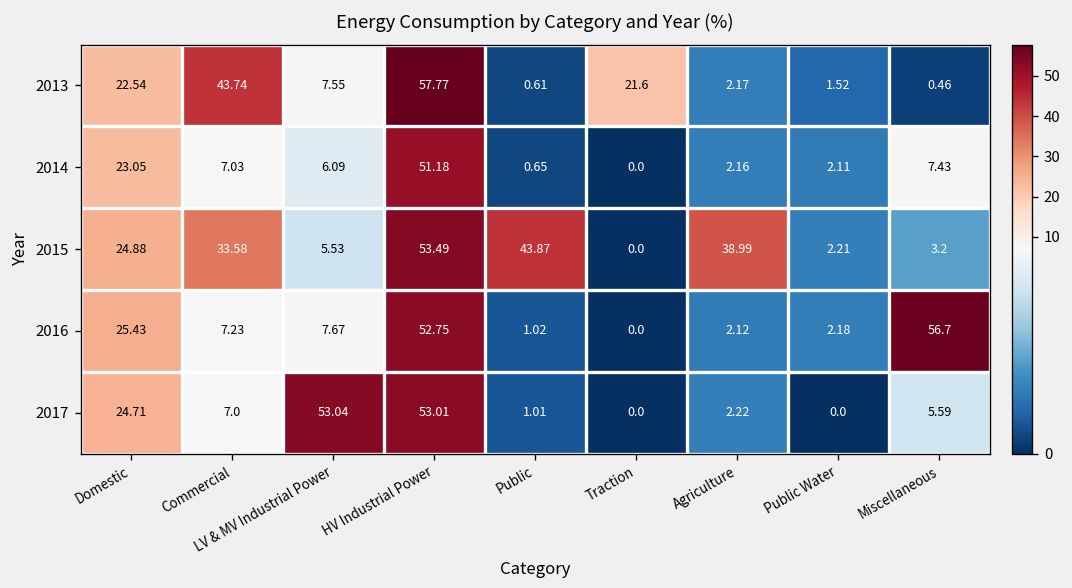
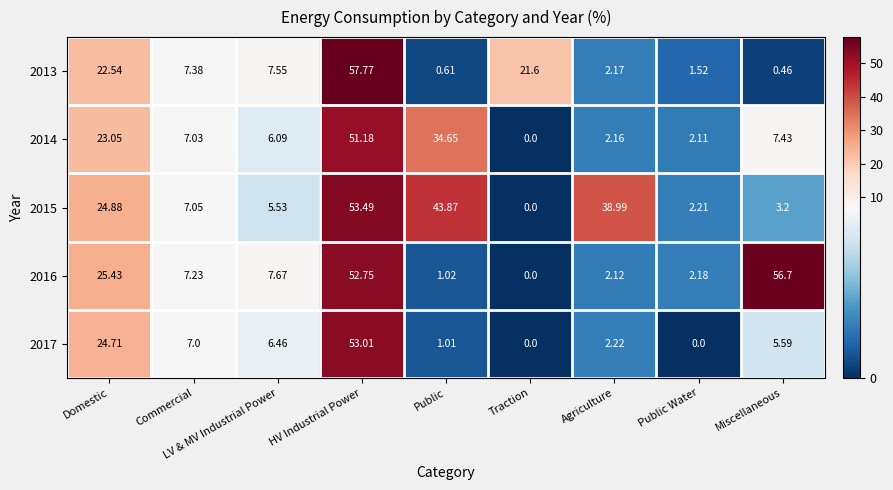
  {
    "2013": {
      "Domestic": 22.54,
-     "Commercial": 43.74,
+     "Commercial": 7.38,
      "LV & MV Industrial Power": 7.55,
      "HV Industrial Power": 57.77,
      "Public": 0.61,
      "Traction": 21.6,
      "Agriculture": 2.17,
      "Public Water": 1.52,
      "Miscellaneous": 0.46
    },
    "2014": {
      "Domestic": 23.05,
      "Commercial": 7.03,
      "LV & MV Industrial Power": 6.09,
      "HV Industrial Power": 51.18,
-     "Public": 0.65,
+     "Public": 34.65,
      "Traction": 0.0,
      "Agriculture": 2.16,
      "Public Water": 2.11,
      "Miscellaneous": 7.43
    },
    "2015": {
      "Domestic": 24.88,
-     "Commercial": 33.58,
+     "Commercial": 7.05,
      "LV & MV Industrial Power": 5.53,
      "HV Industrial Power": 53.49,
      "Public": 43.87,
      "Traction": 0.0,
      "Agriculture": 38.99,
      "Public Water": 2.21,
      "Miscellaneous": 3.2
    },
    "2016": {
      "Domestic": 25.43,
      "Commercial": 7.23,
      "LV & MV Industrial Power": 7.67,
      "HV Industrial Power": 52.75,
      "Public": 1.02,
      "Traction": 0.0,
      "Agriculture": 2.12,
      "Public Water": 2.18,
      "Miscellaneous": 56.7
    },
    "2017": {
      "Domestic": 24.71,
      "Commercial": 7.0,
-     "LV & MV Industrial Power": 53.04,
+     "LV & MV Industrial Power": 6.46,
      "HV Industrial Power": 53.01,
      "Public": 1.01,
      "Traction": 0.0,
      "Agriculture": 2.22,
      "Public Water": 0.0,
      "Miscellaneous": 5.59
    }
  }
